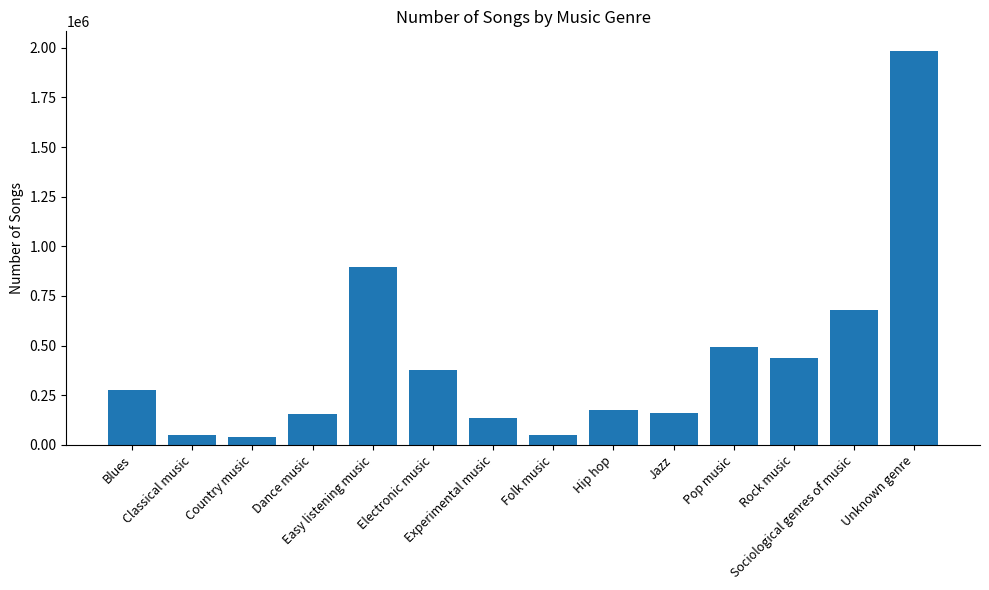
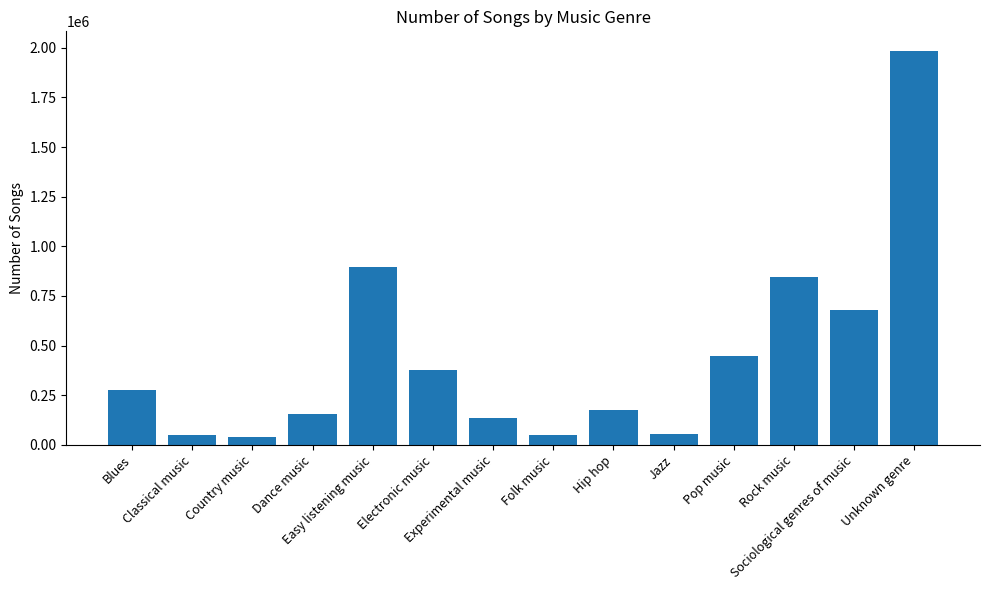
  {
    "Blues": 280000,
    "Classical music": 50000,
    "Country music": 40000,
    "Dance music": 160000,
    "Easy listening music": 900000,
    "Electronic music": 380000,
    "Experimental music": 140000,
    "Folk music": 50000,
    "Hip hop": 170000,
-   "Jazz": 160000,
-   "Pop music": 490000,
-   "Rock music": 440000,
+   "Jazz": 50000,
+   "Pop music": 450000,
+   "Rock music": 850000,
    "Sociological genres of music": 680000,
    "Unknown genre": 1980000
  }
